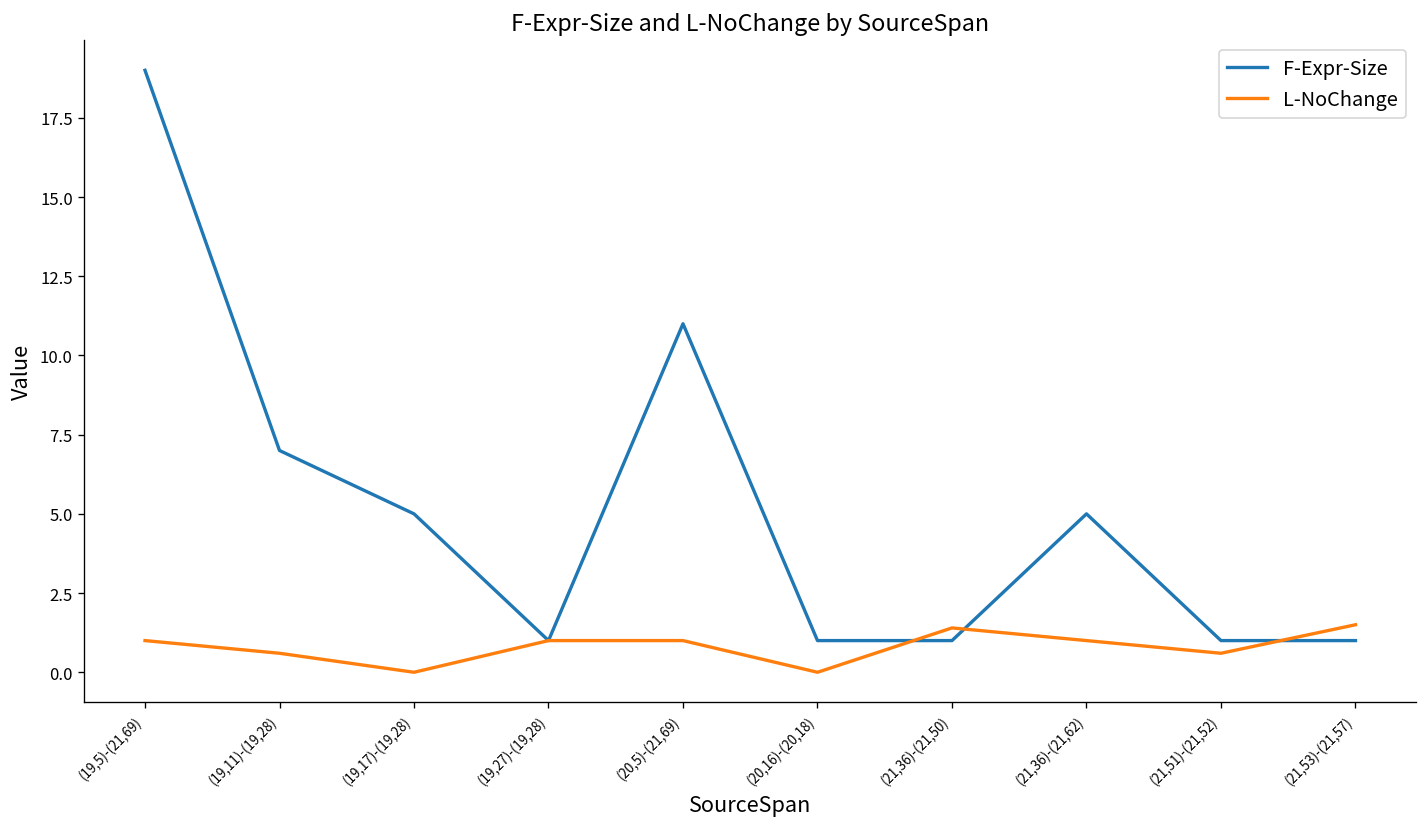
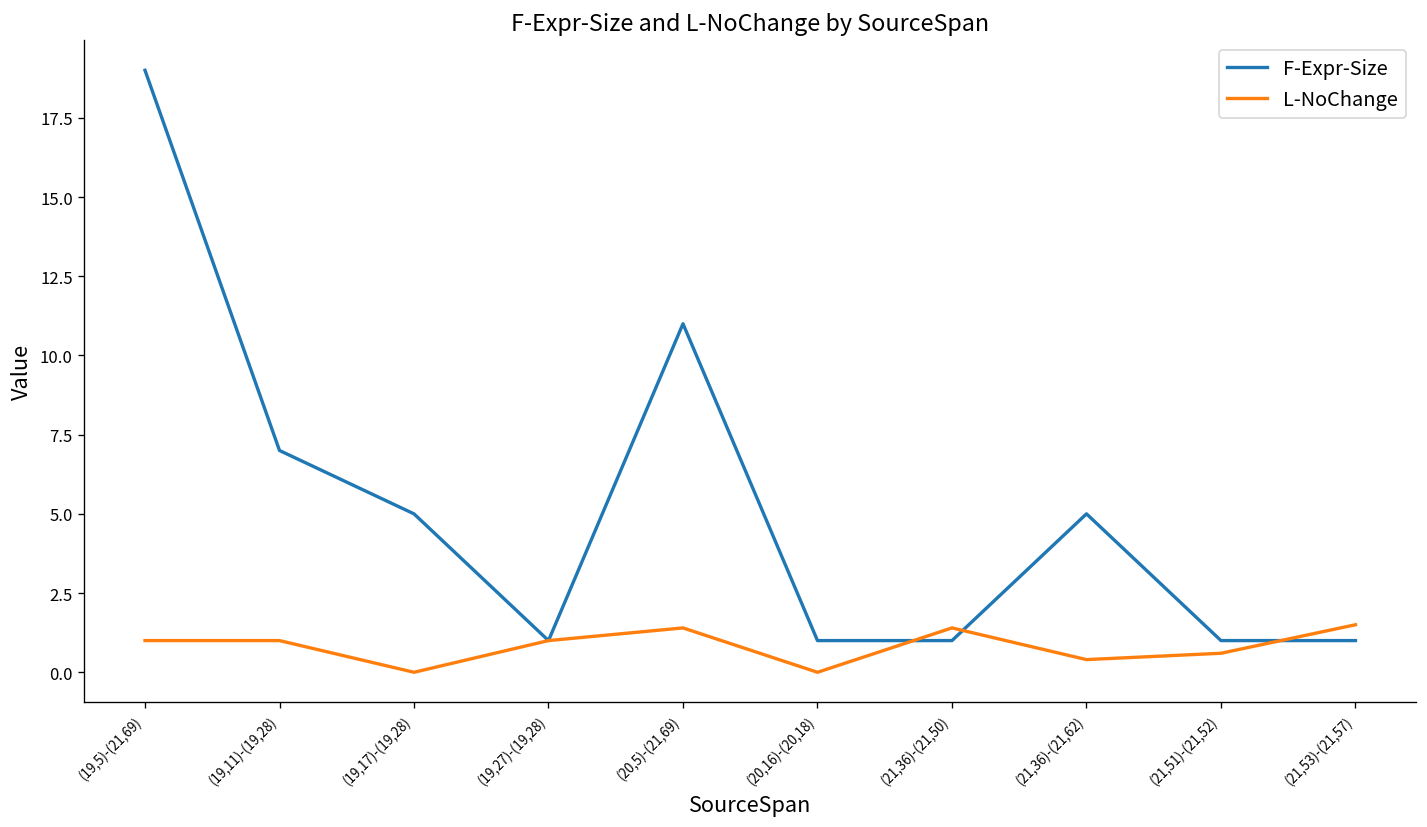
  {
    "F-Expr-Size": {
      "(19,5)-(21,69)": 19.0,
      "(19,11)-(19,28)": 7.0,
      "(19,17)-(19,28)": 5.0,
      "(20,5)-(21,69)": 11.0,
      "(20,16)-(20,18)": 1.0,
      "(21,36)-(21,50)": 1.0,
      "(21,36)-(21,62)": 5.0,
      "(21,51)-(21,52)": 1.0,
      "(21,53)-(21,57)": 1.0
    },
    "L-NoChange": {
      "(19,5)-(21,69)": 1.0,
-     "(19,11)-(19,28)": 0.6,
+     "(19,11)-(19,28)": 1.0,
      "(19,17)-(19,28)": 0.0,
-     "(20,5)-(21,69)": 1.0,
+     "(20,5)-(21,69)": 1.4,
      "(20,16)-(20,18)": 0.0,
      "(21,36)-(21,50)": 1.4,
-     "(21,36)-(21,62)": 1.0,
+     "(21,36)-(21,62)": 0.4,
      "(21,51)-(21,52)": 0.6,
      "(21,53)-(21,57)": 1.5
    }
  }
